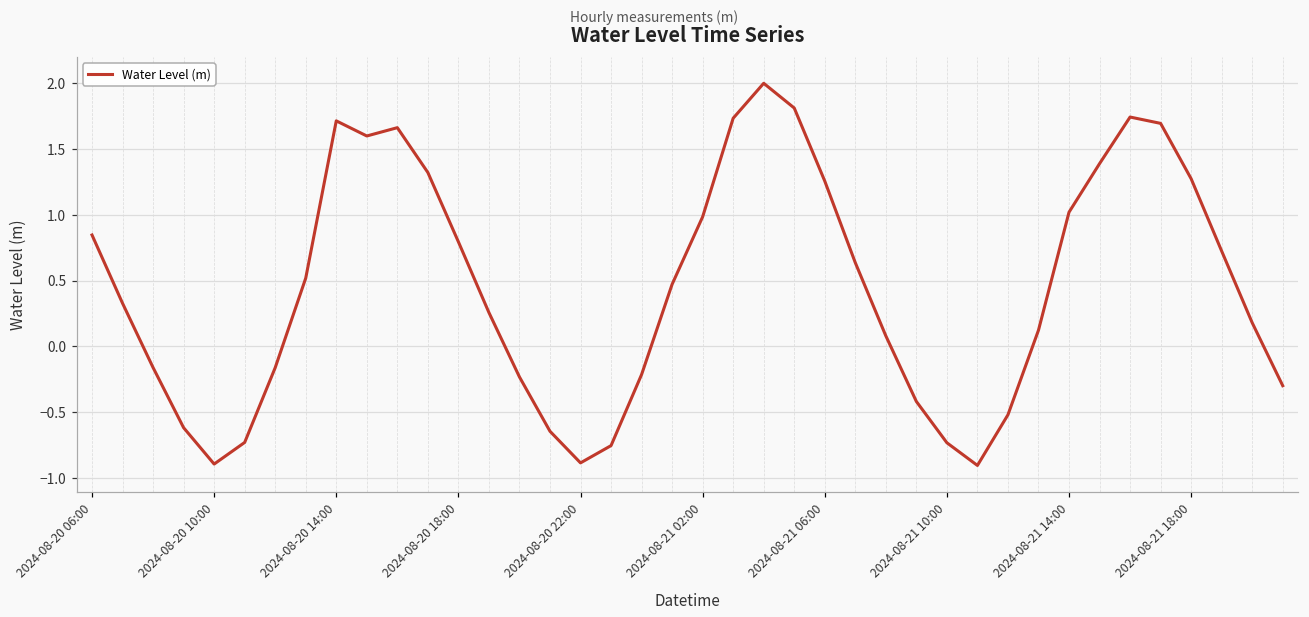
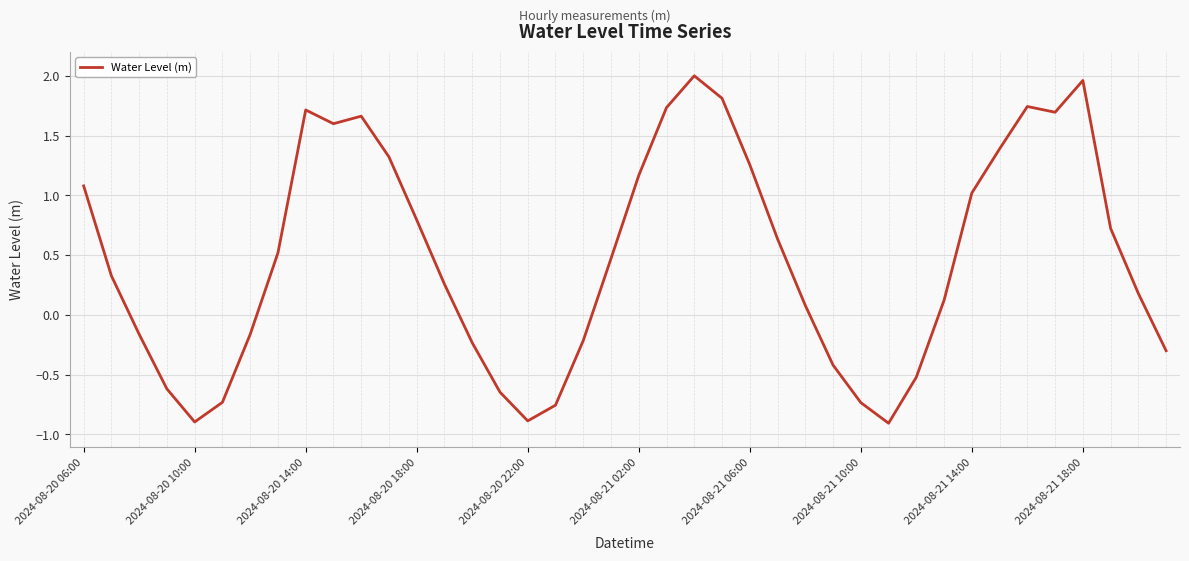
  {
-   "2024-08-20 06:00": 0.85,
+   "2024-08-20 06:00": 1.08,
    "2024-08-20 10:00": -0.90,
    "2024-08-20 14:00": 1.71,
    "2024-08-20 18:00": 0.79,
    "2024-08-20 22:00": -0.89,
-   "2024-08-21 02:00": 0.98,
+   "2024-08-21 02:00": 1.17,
    "2024-08-21 06:00": 1.26,
    "2024-08-21 10:00": -0.73,
    "2024-08-21 14:00": 1.02,
-   "2024-08-21 18:00": 1.27
+   "2024-08-21 18:00": 1.96
  }
